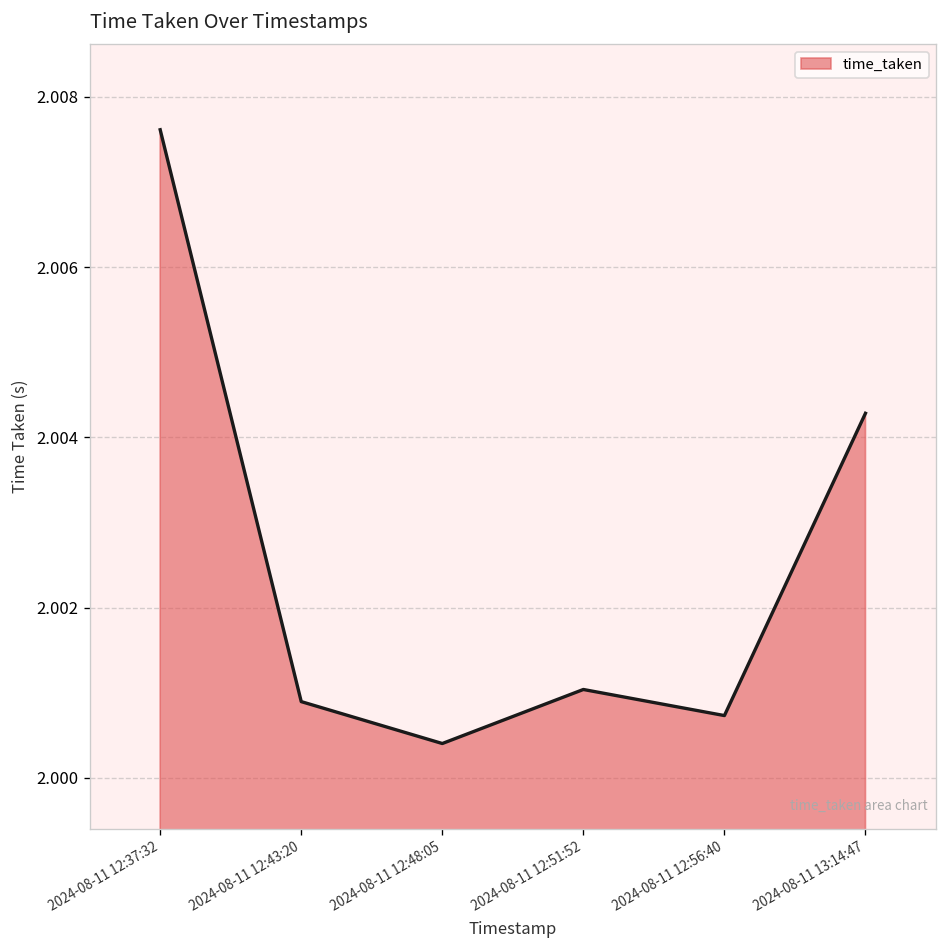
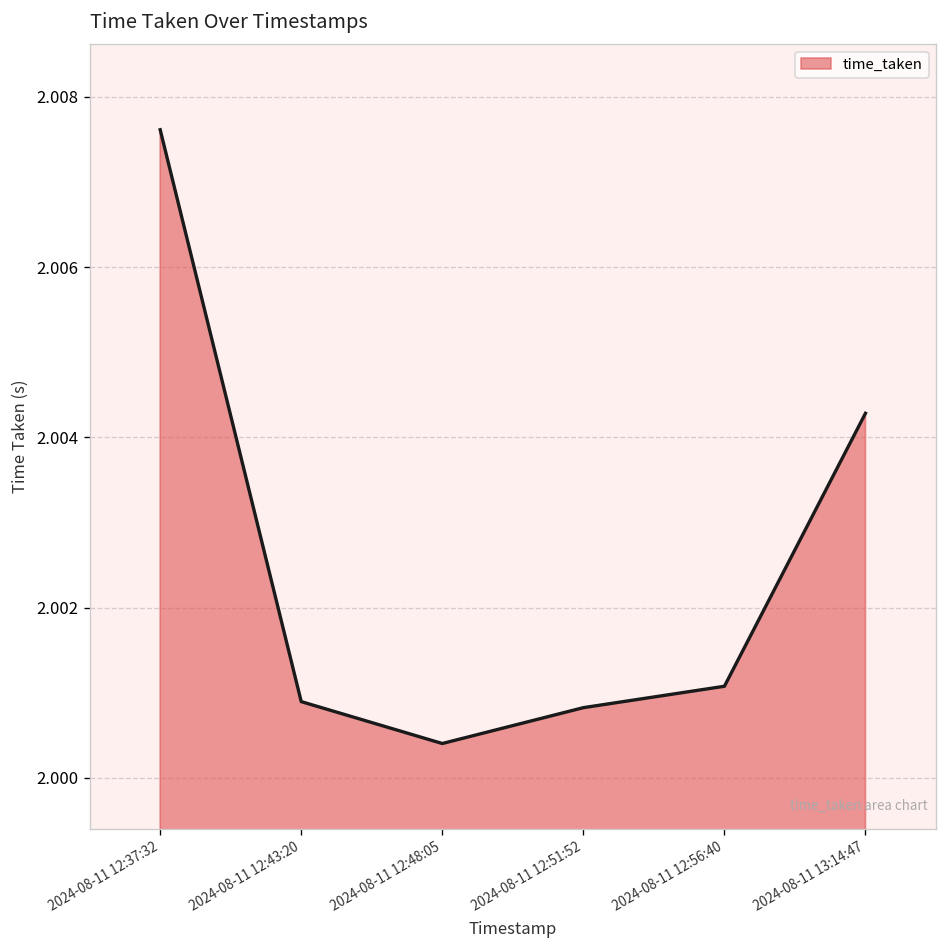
  {
    "2024-08-11 12:37:32": 2.0076,
    "2024-08-11 12:43:20": 2.0009,
    "2024-08-11 12:48:05": 2.0004,
-   "2024-08-11 12:51:52": 2.0010,
-   "2024-08-11 12:56:40": 2.0007,
+   "2024-08-11 12:51:52": 2.0008,
+   "2024-08-11 12:56:40": 2.0011,
    "2024-08-11 13:14:47": 2.0043
  }
